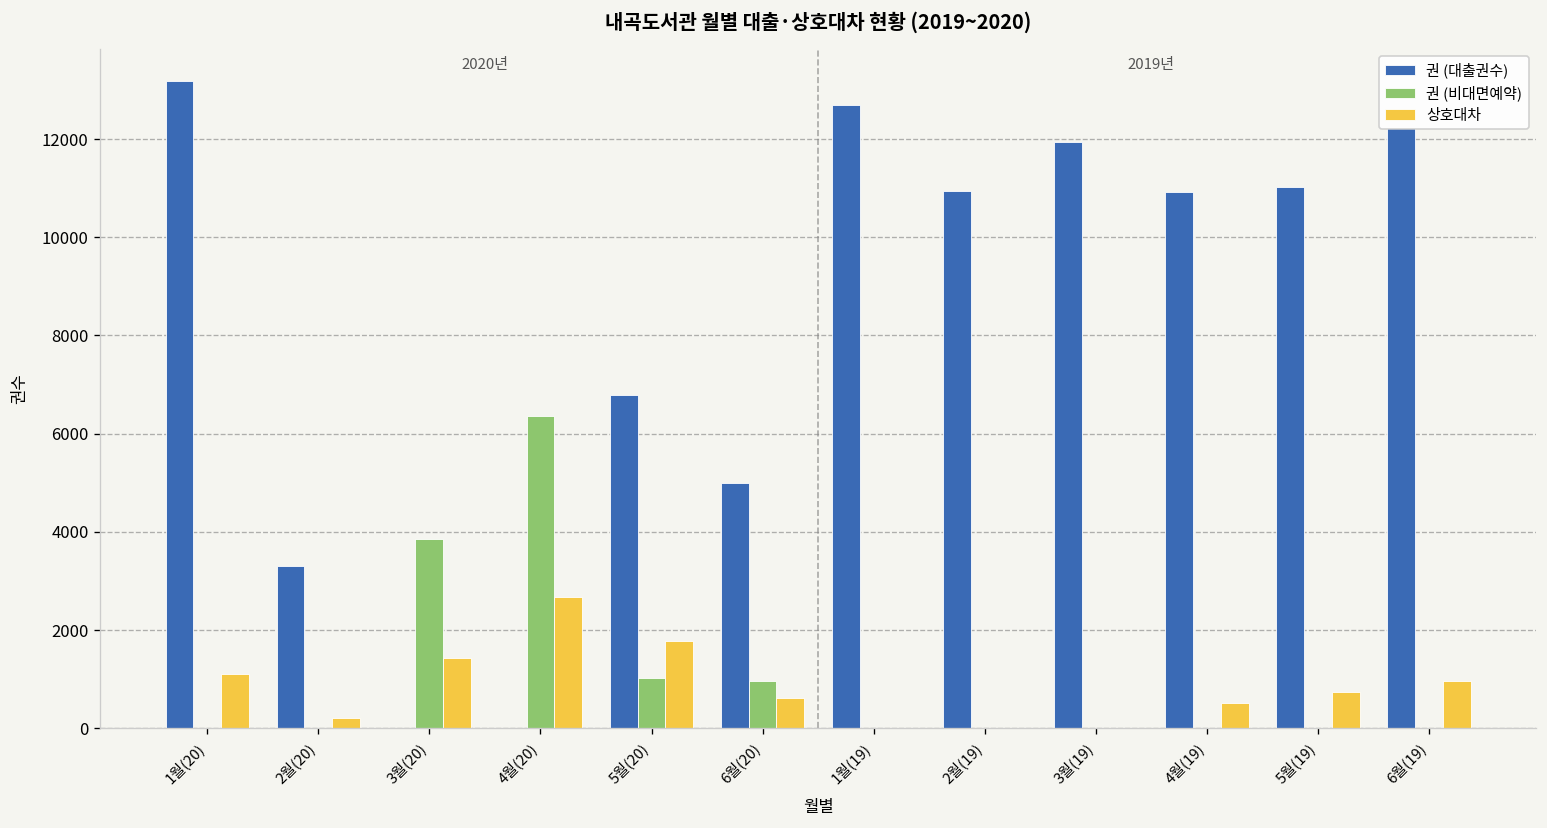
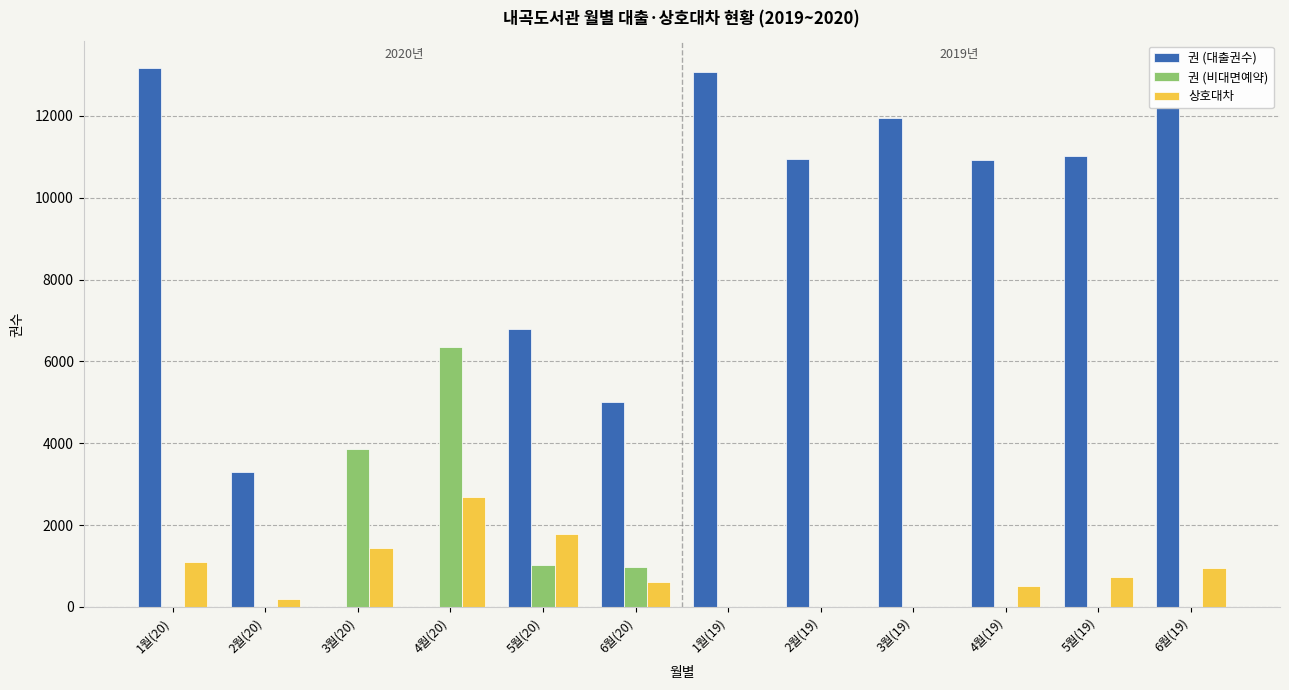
  {
    "권 (대출권수)": {
      "1월(20)": 13200,
      "2월(20)": 3300,
      "3월(20)": 0,
      "4월(20)": 0,
      "5월(20)": 6800,
      "6월(20)": 5000,
-     "1월(19)": 12700,
+     "1월(19)": 13100,
      "2월(19)": 10900,
      "3월(19)": 11900,
      "4월(19)": 10900,
      "5월(19)": 11000
    },
    "권 (비대면예약)": {
      "1월(20)": 0,
      "2월(20)": 0,
      "3월(20)": 3900,
      "4월(20)": 6400,
      "5월(20)": 1000,
      "6월(20)": 1000,
      "1월(19)": 0,
      "2월(19)": 0,
      "3월(19)": 0,
      "4월(19)": 0,
      "5월(19)": 0,
      "6월(19)": 0
    },
    "상호대차": {
      "1월(20)": 1100,
      "2월(20)": 200,
      "3월(20)": 1400,
      "4월(20)": 2700,
      "5월(20)": 1800,
      "6월(20)": 600,
      "1월(19)": 0,
      "2월(19)": 0,
      "3월(19)": 0,
      "4월(19)": 500,
      "5월(19)": 700,
      "6월(19)": 1000
    }
  }
